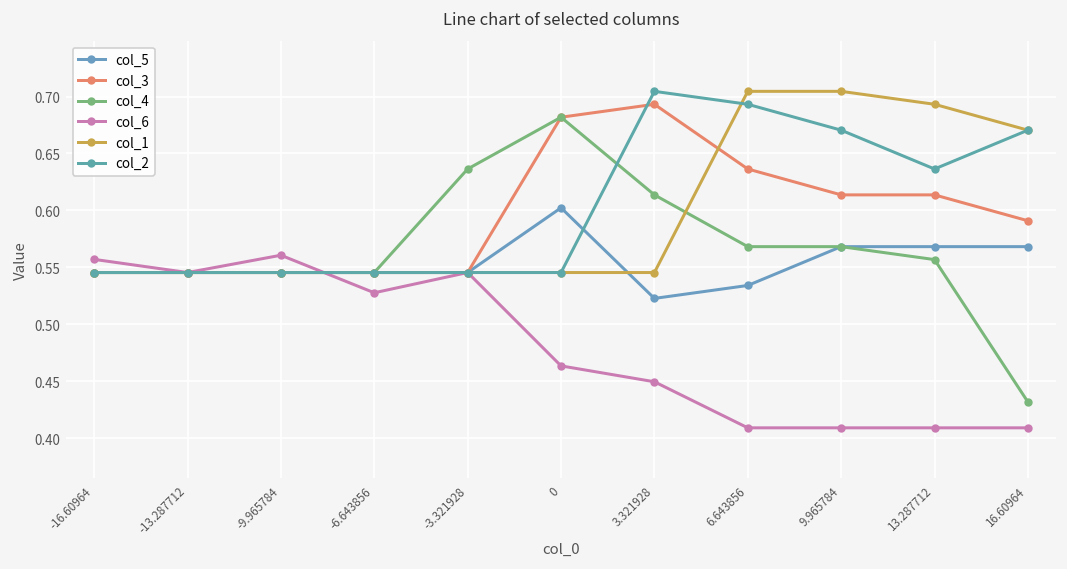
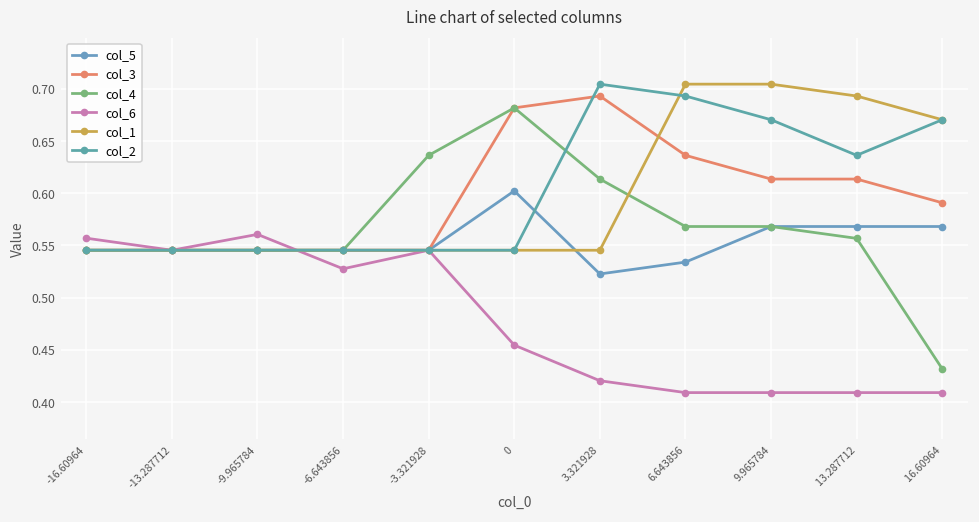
  {
    "col_6": {
      "-16.60964": 0.56,
      "-9.965784": 0.56,
      "-6.643856": 0.53,
-     "0": 0.46,
-     "3.321928": 0.45,
+     "0": 0.45,
+     "3.321928": 0.42,
      "6.643856": 0.41,
      "9.965784": 0.41,
      "13.287712": 0.41,
      "16.60964": 0.41
    }
  }
